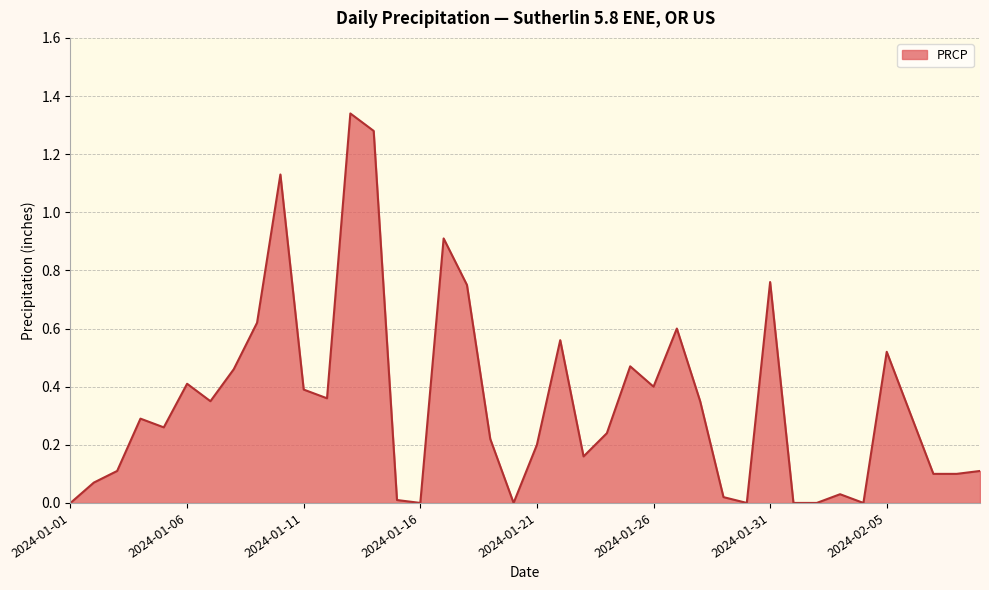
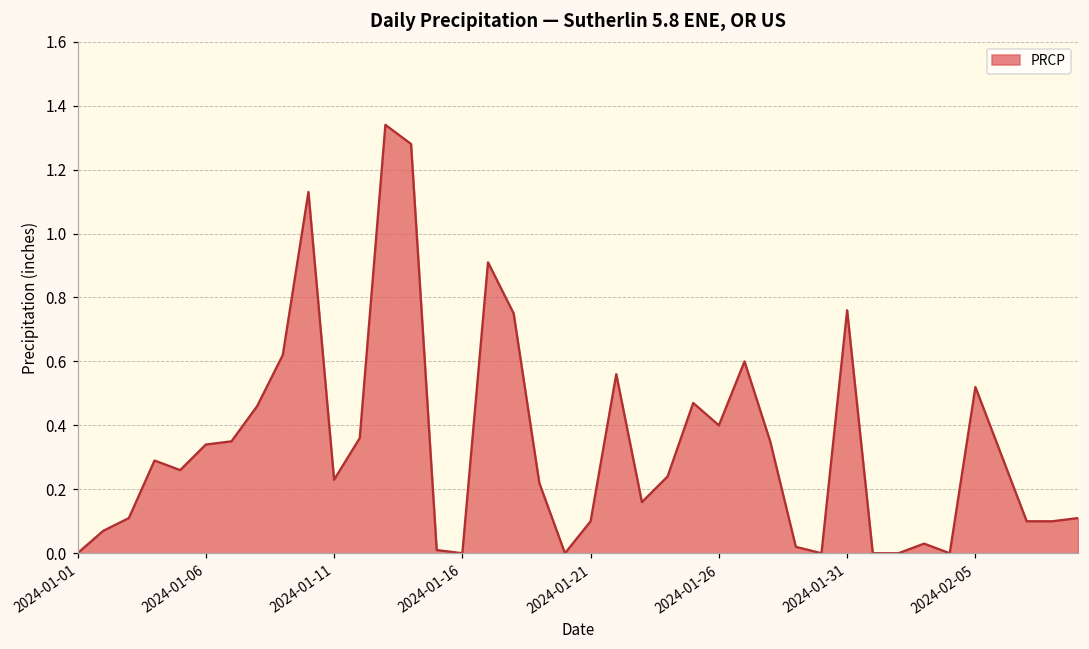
  {
    "2024-01-01": 0.00,
-   "2024-01-06": 0.41,
-   "2024-01-11": 0.39,
+   "2024-01-06": 0.34,
+   "2024-01-11": 0.23,
    "2024-01-16": 0.00,
-   "2024-01-21": 0.2,
+   "2024-01-21": 0.1,
    "2024-01-26": 0.40,
    "2024-01-31": 0.76,
    "2024-02-05": 0.52
  }
